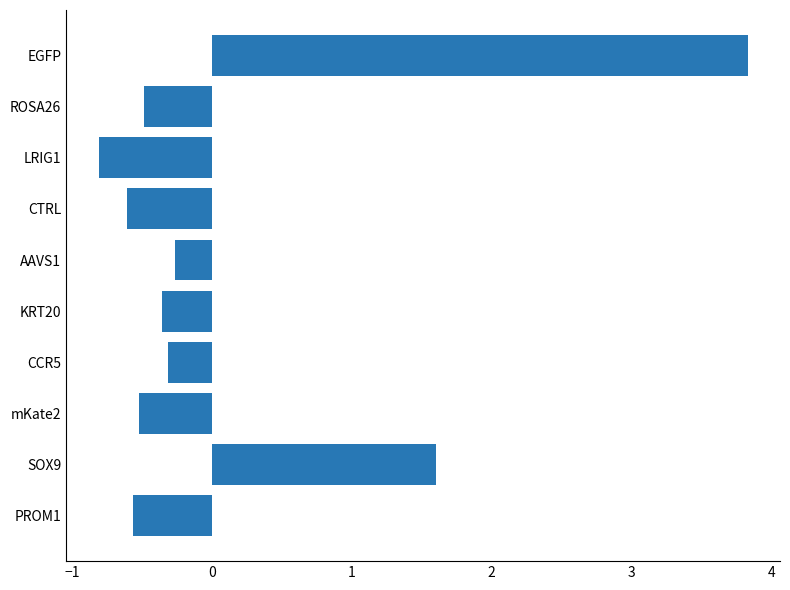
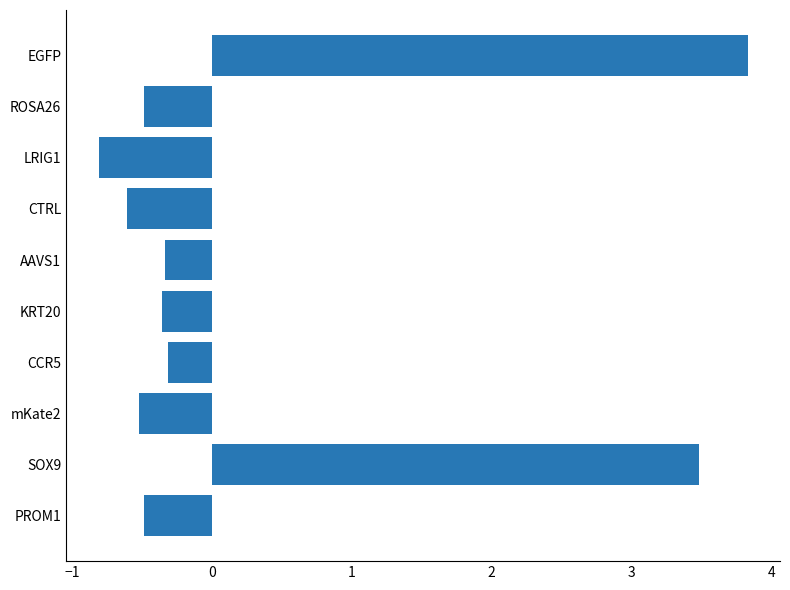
  {
    "EGFP": 3.83,
    "ROSA26": -0.49,
    "LRIG1": -0.81,
    "CTRL": -0.61,
-   "AAVS1": -0.27,
+   "AAVS1": -0.34,
    "KRT20": -0.36,
    "CCR5": -0.32,
    "mKate2": -0.53,
-   "SOX9": 1.60,
-   "PROM1": -0.56
+   "SOX9": 3.48,
+   "PROM1": -0.49
  }
